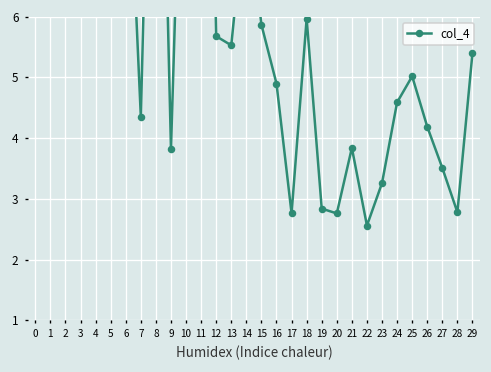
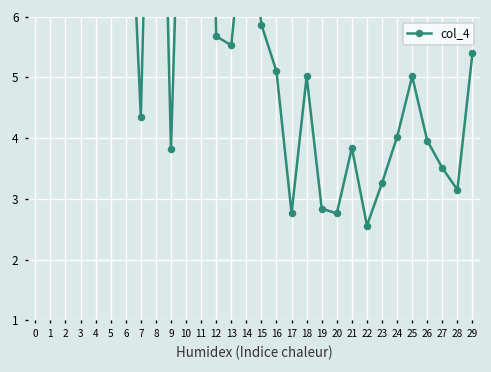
  {
    "7": 4.4,
    "9": 3.8,
    "12": 5.7,
    "13": 5.5,
    "15": 5.9,
-   "16": 4.9,
+   "16": 5.1,
    "17": 2.8,
-   "18": 6.0,
+   "18": 5.0,
    "19": 2.8,
    "20": 2.8,
    "21": 3.8,
    "22": 2.6,
    "23": 3.3,
-   "24": 4.6,
+   "24": 4.0,
    "25": 5.0,
-   "26": 4.2,
+   "26": 4.0,
    "27": 3.5,
-   "28": 2.8,
+   "28": 3.2,
    "29": 5.4
  }
